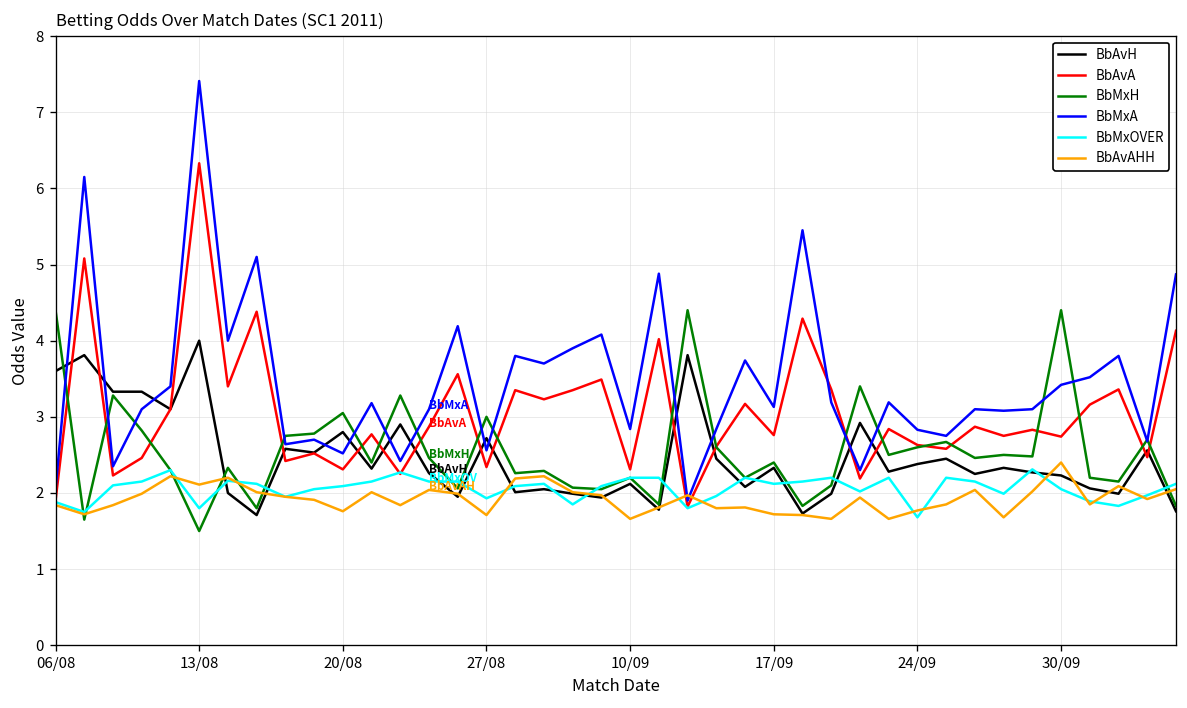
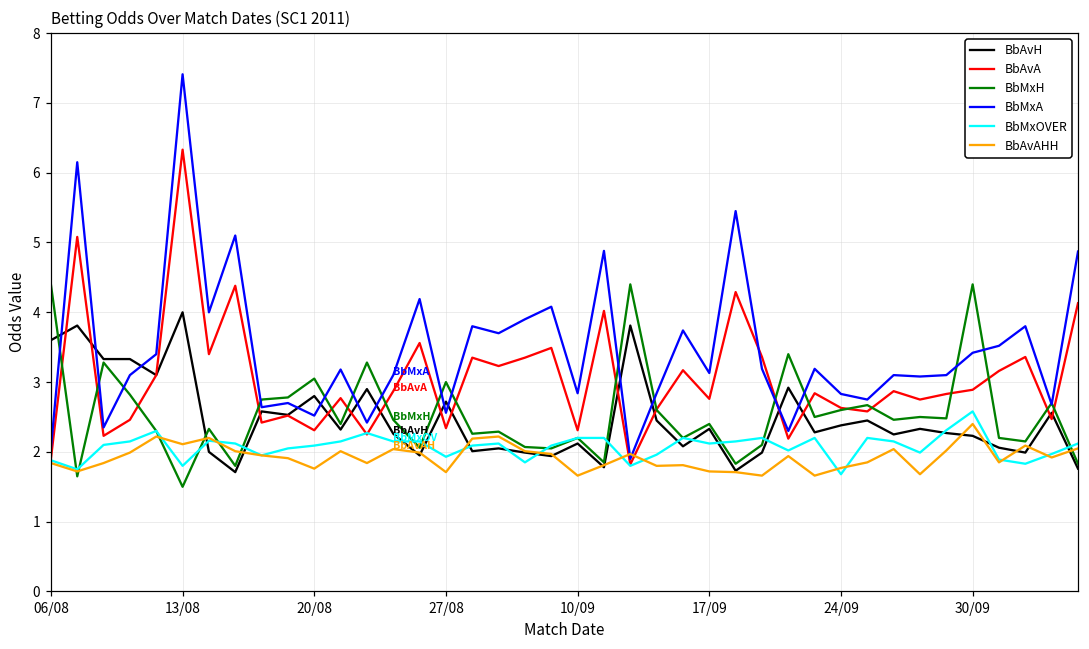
  {
    "BbAvH": {
      "30/09": 2.2
    },
    "BbAvA": {
-     "30/09": 2.7
+     "30/09": 2.9
    },
    "BbMxH": {
      "30/09": 4.4
    },
    "BbMxA": {
      "30/09": 3.4
    },
    "BbMxOVER": {
-     "30/09": 2.1
+     "30/09": 2.6
    },
    "BbAvAHH": {
      "30/09": 2.4
    }
  }
